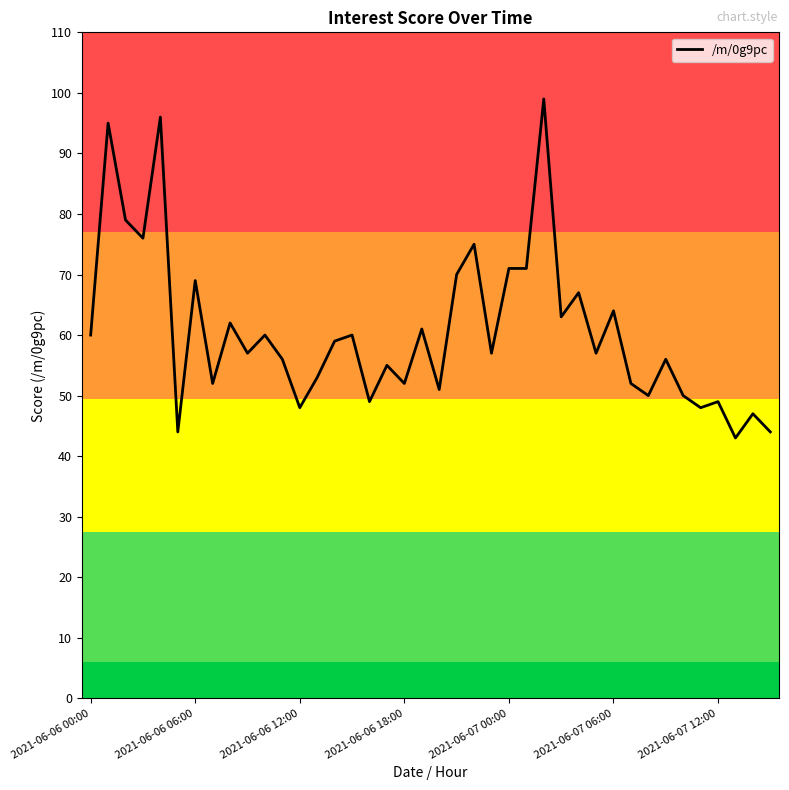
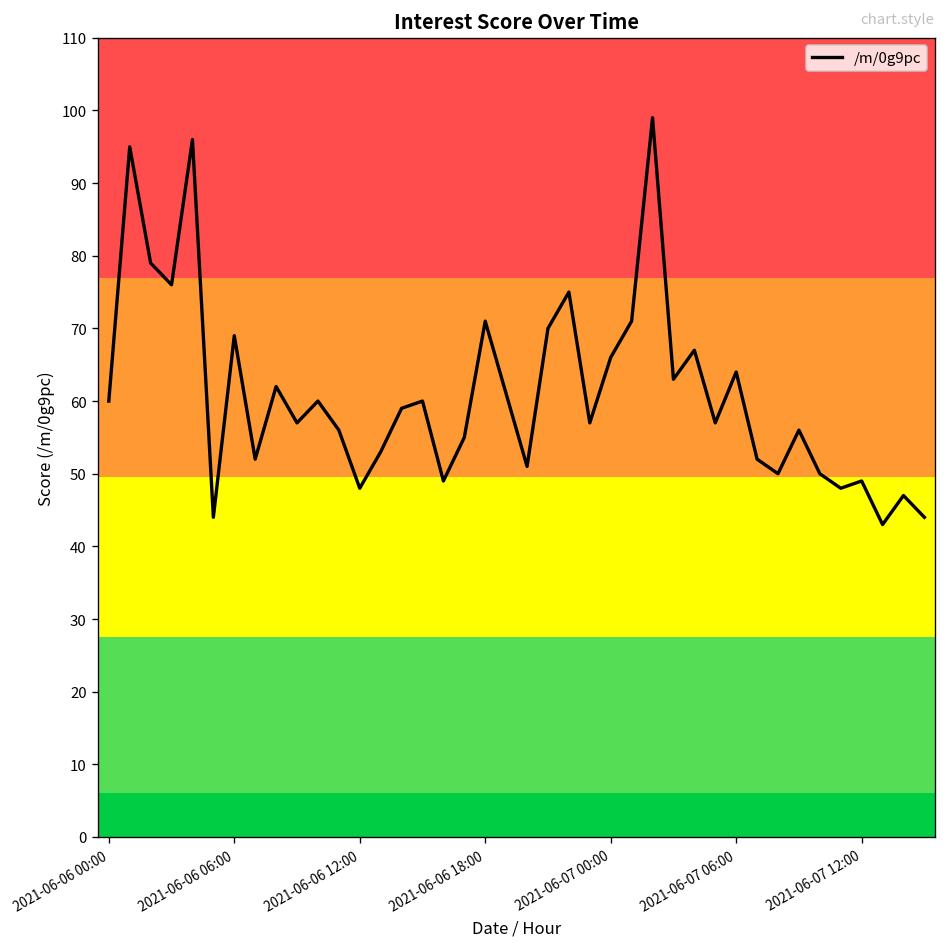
  {
    "2021-06-06 00:00": 60,
    "2021-06-06 06:00": 69,
    "2021-06-06 12:00": 48,
-   "2021-06-06 18:00": 52,
-   "2021-06-07 00:00": 71,
+   "2021-06-06 18:00": 71,
+   "2021-06-07 00:00": 66,
    "2021-06-07 06:00": 64,
    "2021-06-07 12:00": 49
  }
